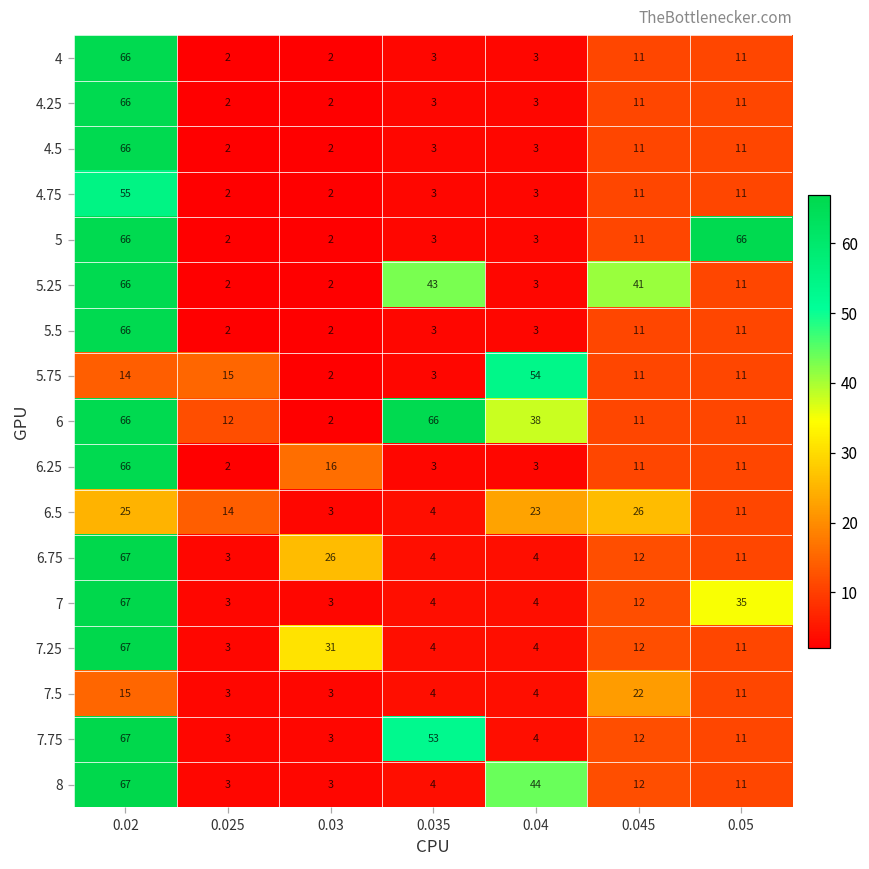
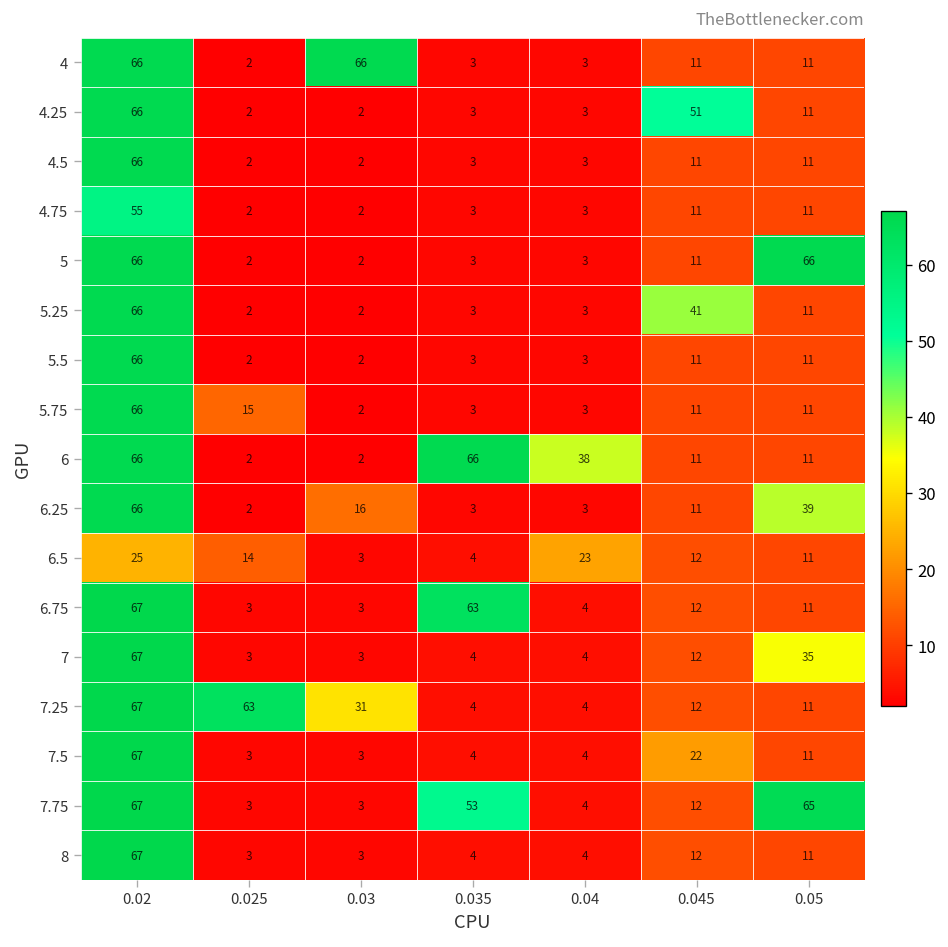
  {
    "4": {
      "0.02": 66,
      "0.025": 2,
-     "0.03": 2,
+     "0.03": 66,
      "0.035": 3,
      "0.04": 3,
      "0.045": 11,
      "0.05": 11
    },
    "4.25": {
      "0.02": 66,
      "0.025": 2,
      "0.03": 2,
      "0.035": 3,
      "0.04": 3,
-     "0.045": 11,
+     "0.045": 51,
      "0.05": 11
    },
    "4.5": {
      "0.02": 66,
      "0.025": 2,
      "0.03": 2,
      "0.035": 3,
      "0.04": 3,
      "0.045": 11,
      "0.05": 11
    },
    "4.75": {
      "0.02": 55,
      "0.025": 2,
      "0.03": 2,
      "0.035": 3,
      "0.04": 3,
      "0.045": 11,
      "0.05": 11
    },
    "5": {
      "0.02": 66,
      "0.025": 2,
      "0.03": 2,
      "0.035": 3,
      "0.04": 3,
      "0.045": 11,
      "0.05": 66
    },
    "5.25": {
      "0.02": 66,
      "0.025": 2,
      "0.03": 2,
-     "0.035": 43,
+     "0.035": 3,
      "0.04": 3,
      "0.045": 41,
      "0.05": 11
    },
    "5.5": {
      "0.02": 66,
      "0.025": 2,
      "0.03": 2,
      "0.035": 3,
      "0.04": 3,
      "0.045": 11,
      "0.05": 11
    },
    "5.75": {
-     "0.02": 14,
+     "0.02": 66,
      "0.025": 15,
      "0.03": 2,
      "0.035": 3,
-     "0.04": 54,
+     "0.04": 3,
      "0.045": 11,
      "0.05": 11
    },
    "6": {
      "0.02": 66,
-     "0.025": 12,
+     "0.025": 2,
      "0.03": 2,
      "0.035": 66,
      "0.04": 38,
      "0.045": 11,
      "0.05": 11
    },
    "6.25": {
      "0.02": 66,
      "0.025": 2,
      "0.03": 16,
      "0.035": 3,
      "0.04": 3,
      "0.045": 11,
-     "0.05": 11
+     "0.05": 39
    },
    "6.5": {
      "0.02": 25,
      "0.025": 14,
      "0.03": 3,
      "0.035": 4,
      "0.04": 23,
-     "0.045": 26,
+     "0.045": 12,
      "0.05": 11
    },
    "6.75": {
      "0.02": 67,
      "0.025": 3,
-     "0.03": 26,
-     "0.035": 4,
+     "0.03": 3,
+     "0.035": 63,
      "0.04": 4,
      "0.045": 12,
      "0.05": 11
    },
    "7": {
      "0.02": 67,
      "0.025": 3,
      "0.03": 3,
      "0.035": 4,
      "0.04": 4,
      "0.045": 12,
      "0.05": 35
    },
    "7.25": {
      "0.02": 67,
-     "0.025": 3,
+     "0.025": 63,
      "0.03": 31,
      "0.035": 4,
      "0.04": 4,
      "0.045": 12,
      "0.05": 11
    },
    "7.5": {
-     "0.02": 15,
+     "0.02": 67,
      "0.025": 3,
      "0.03": 3,
      "0.035": 4,
      "0.04": 4,
      "0.045": 22,
      "0.05": 11
    },
    "7.75": {
      "0.02": 67,
      "0.025": 3,
      "0.03": 3,
      "0.035": 53,
      "0.04": 4,
      "0.045": 12,
-     "0.05": 11
+     "0.05": 65
    },
    "8": {
      "0.02": 67,
      "0.025": 3,
      "0.03": 3,
      "0.035": 4,
-     "0.04": 44,
+     "0.04": 4,
      "0.045": 12,
      "0.05": 11
    }
  }
